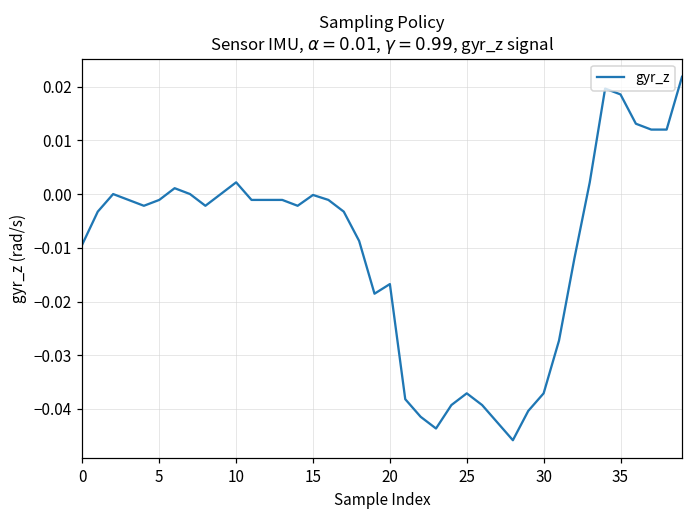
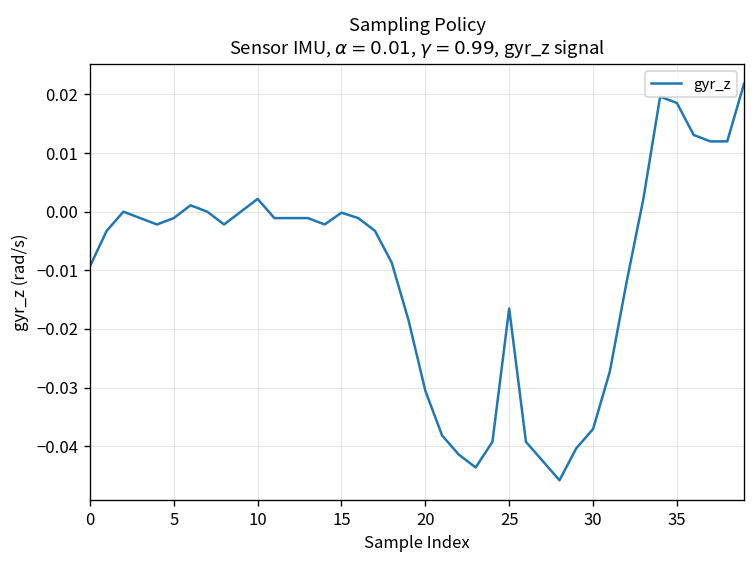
  {
    "0": -0.009,
    "5": -0.001,
    "10": 0.002,
    "15": 0.000,
-   "20": -0.017,
-   "25": -0.037,
+   "20": -0.031,
+   "25": -0.017,
    "30": -0.037,
    "35": 0.019
  }
